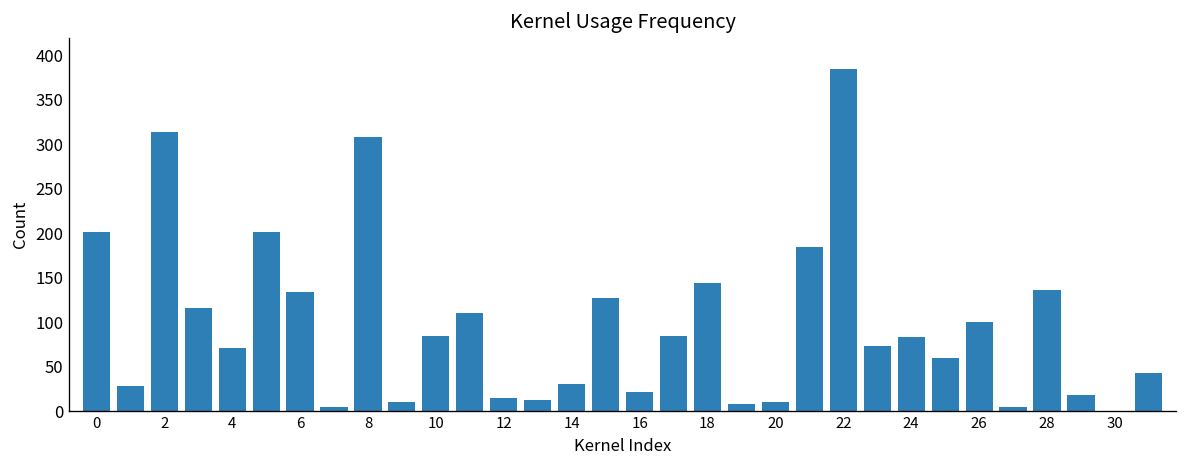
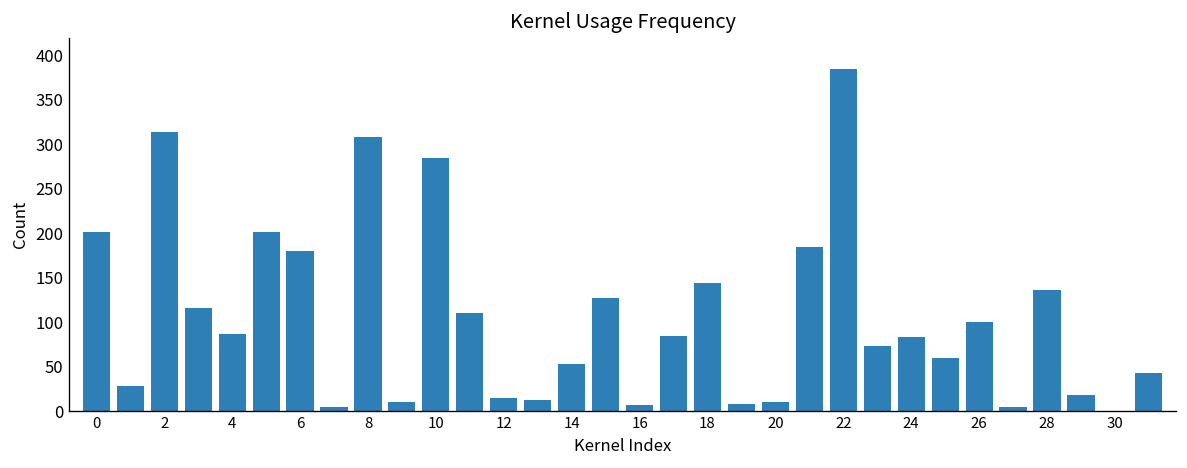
  {
    "0": 200,
    "2": 310,
-   "4": 70,
-   "6": 130,
+   "4": 90,
+   "6": 180,
    "8": 310,
-   "10": 90,
+   "10": 290,
    "12": 20,
-   "14": 30,
-   "16": 20,
+   "14": 50,
+   "16": 10,
    "18": 140,
    "20": 10,
    "22": 390,
    "24": 80,
    "26": 100,
    "28": 140,
    "30": 0
  }
